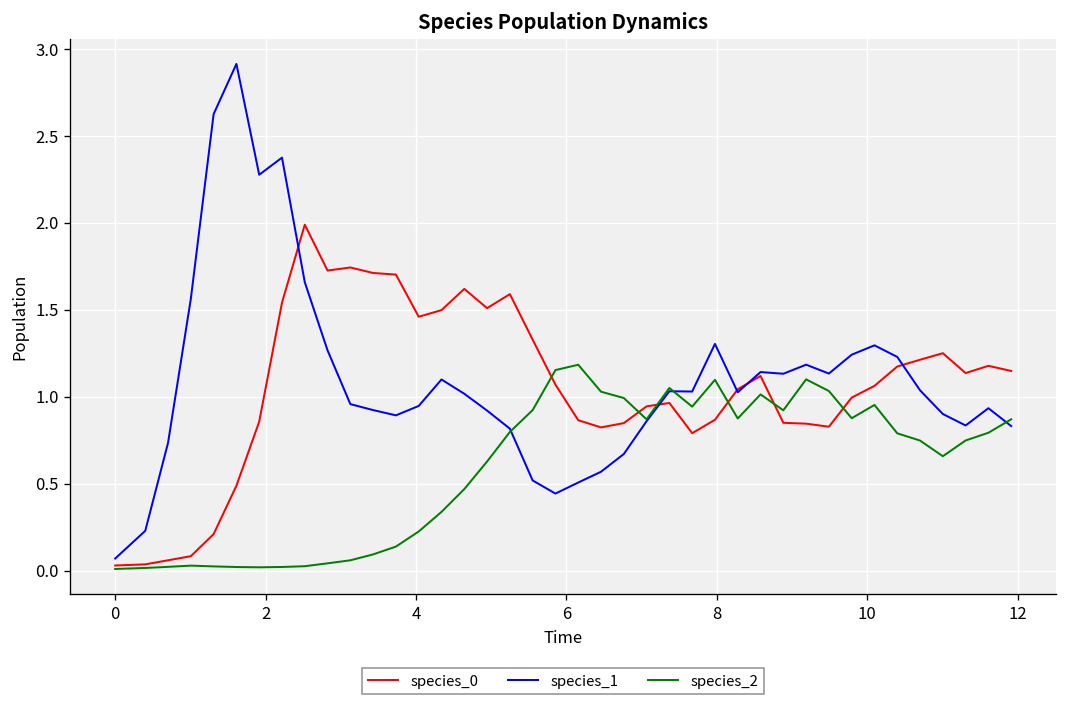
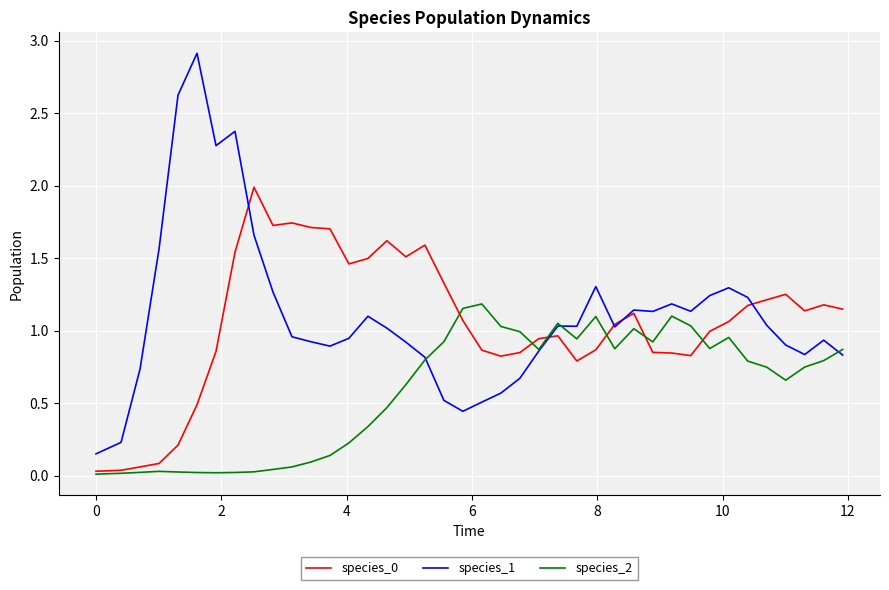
  {
    "species_0": {
      "0": 0.03
    },
    "species_1": {
-     "0": 0.07
+     "0": 0.15
    },
    "species_2": {
      "0": 0.01
    }
  }
